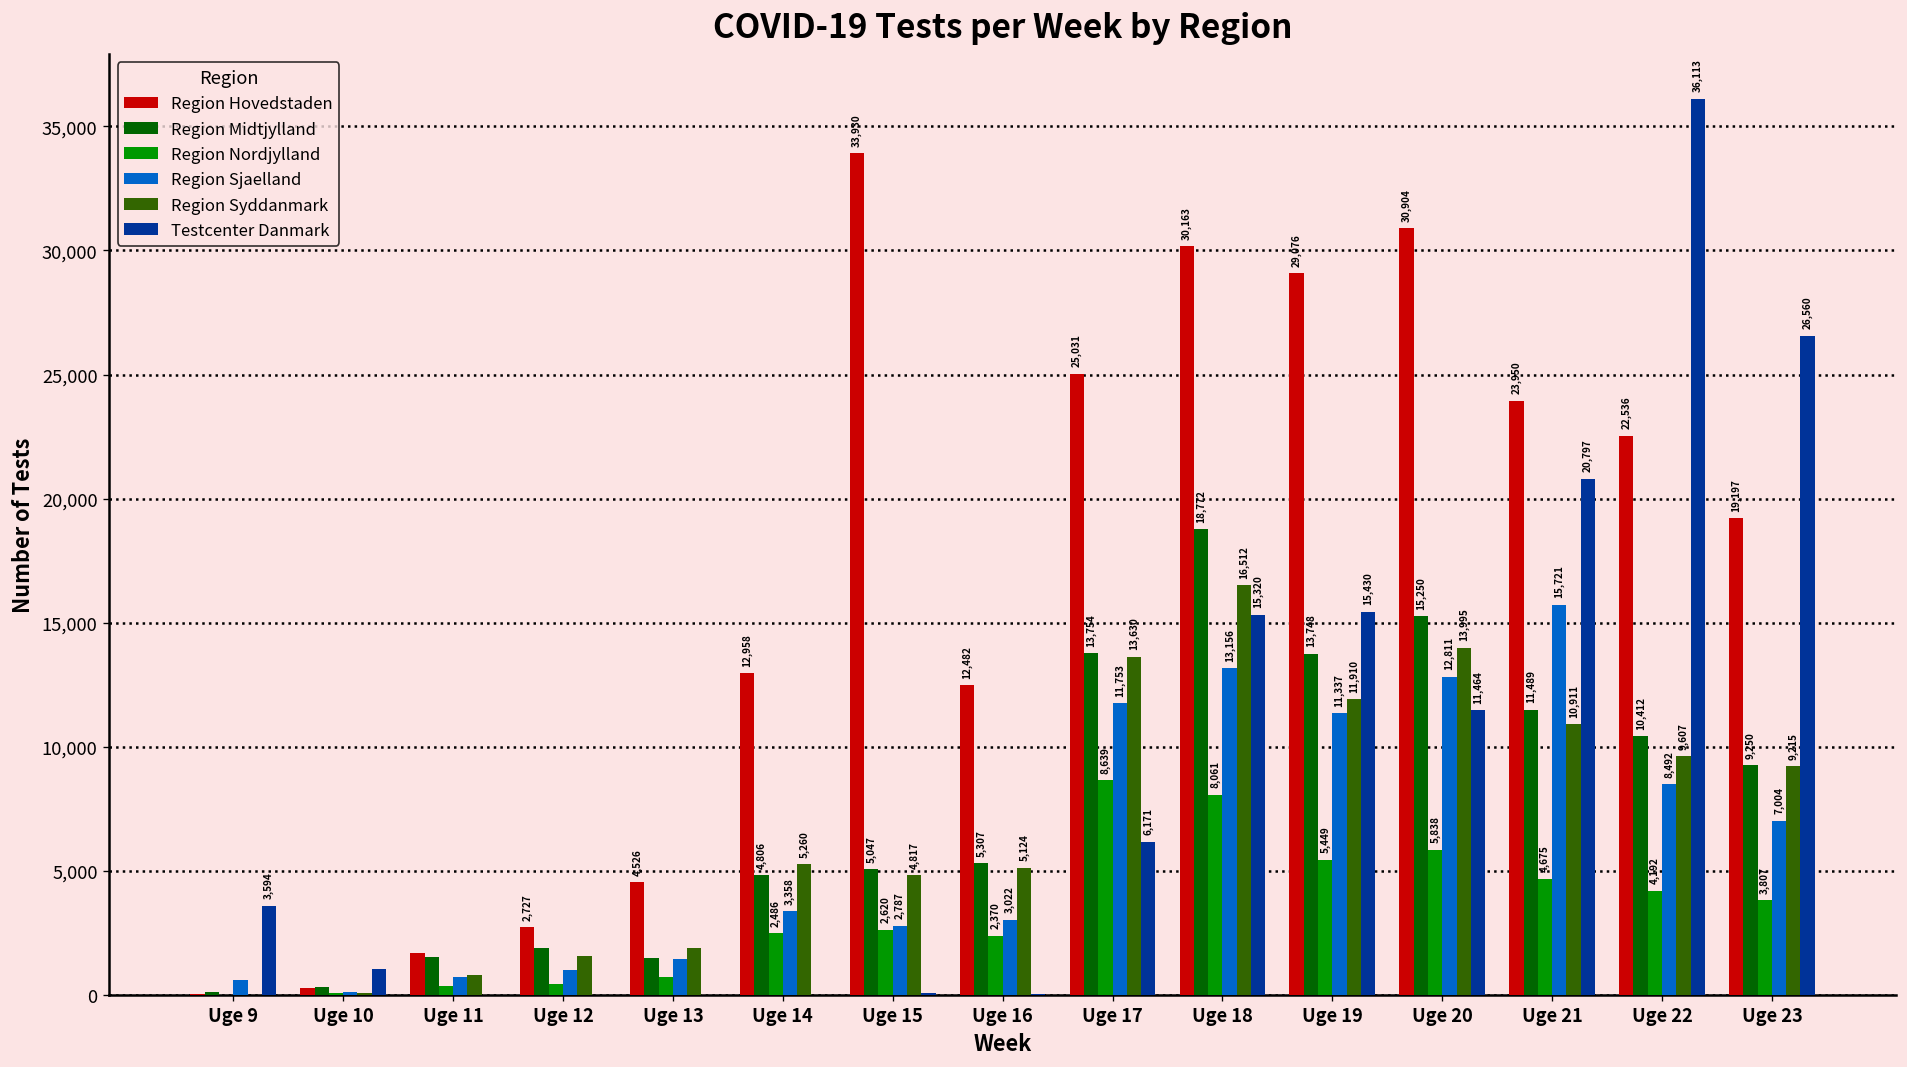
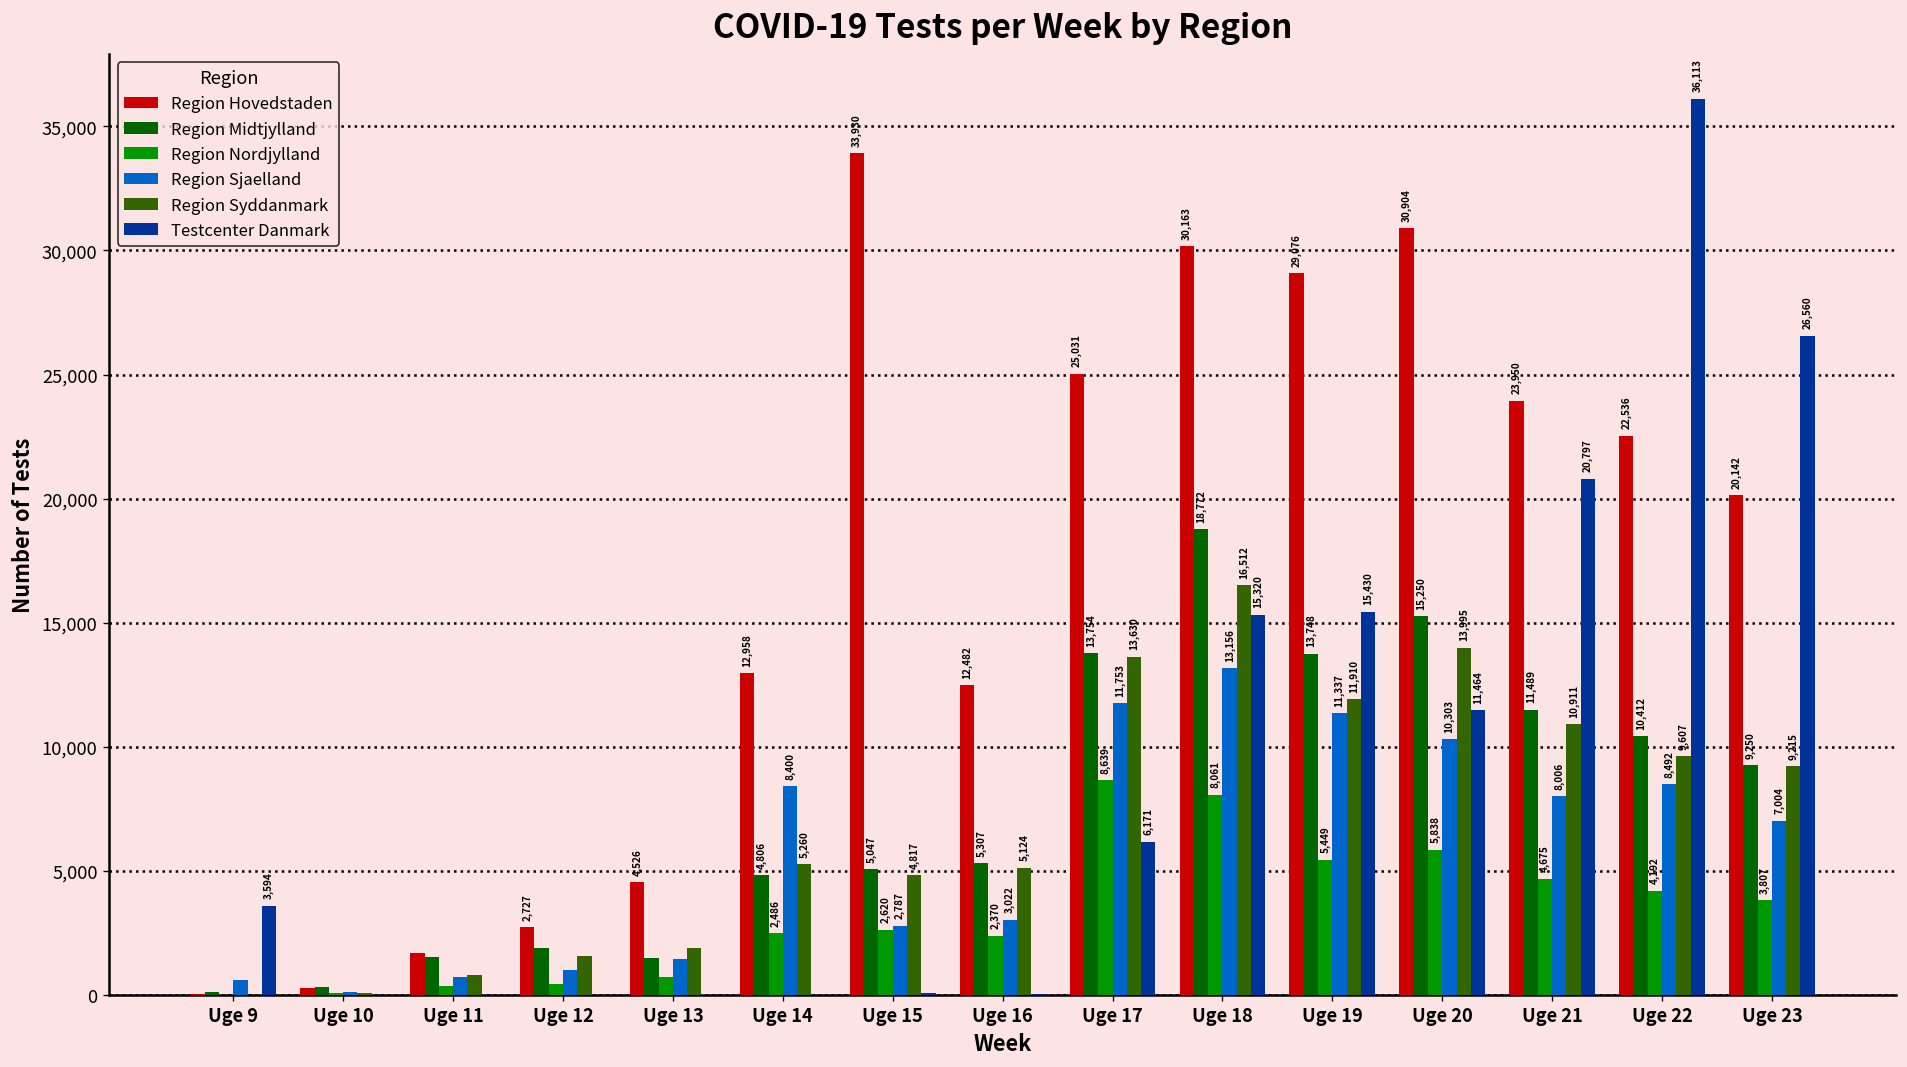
  {
    "Region Hovedstaden": {
      "Uge 12": "2,727",
      "Uge 13": "4,526",
      "Uge 14": "12,958",
      "Uge 15": "33,930",
      "Uge 16": "12,482",
      "Uge 17": "25,031",
      "Uge 18": "30,163",
      "Uge 19": "29,076",
      "Uge 20": "30,904",
      "Uge 21": "23,950",
      "Uge 22": "22,536",
-     "Uge 23": "19,197"
+     "Uge 23": "20,142"
    },
    "Region Sjaelland": {
-     "Uge 14": "3,358",
+     "Uge 14": "8,400",
      "Uge 15": "2,787",
      "Uge 16": "3,022",
      "Uge 17": "11,753",
      "Uge 18": "13,156",
      "Uge 19": "11,337",
-     "Uge 20": "12,811",
-     "Uge 21": "15,721",
+     "Uge 20": "10,303",
+     "Uge 21": "8,006",
      "Uge 22": "8,492",
      "Uge 23": "7,004"
    },
    "Testcenter Danmark": {
-     "Uge 10": "1,000",
+     "Uge 10": "0",
      "Uge 11": "0",
      "Uge 12": "0",
      "Uge 13": "0",
      "Uge 14": "0"
    }
  }
